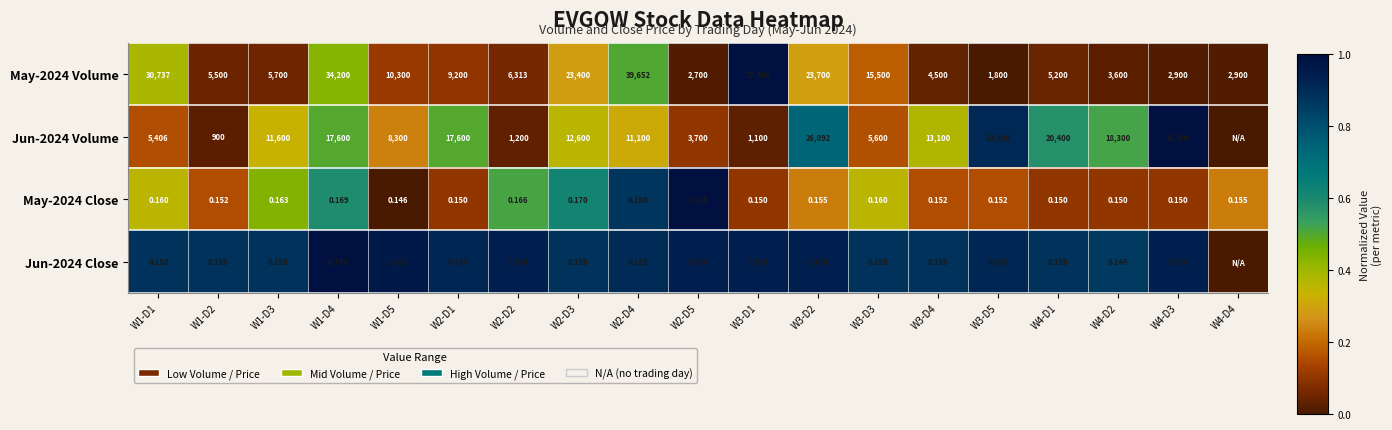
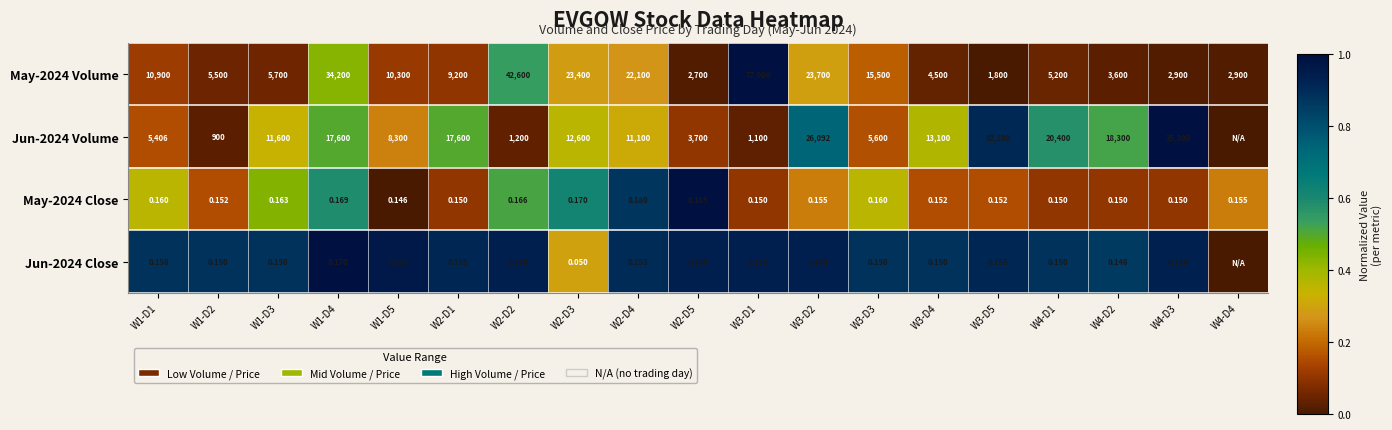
  {
    "May-2024 Volume": {
-     "W1-D1": "30,737",
+     "W1-D1": "10,900",
      "W1-D2": "5,500",
      "W1-D3": "5,700",
      "W1-D4": "34,200",
      "W1-D5": "10,300",
      "W2-D1": "9,200",
-     "W2-D2": "6,313",
+     "W2-D2": "42,600",
      "W2-D3": "23,400",
-     "W2-D4": "39,652",
+     "W2-D4": "22,100",
      "W2-D5": "2,700",
      "W3-D2": "23,700",
      "W3-D3": "15,500",
      "W3-D4": "4,500",
      "W3-D5": "1,800",
      "W4-D1": "5,200",
      "W4-D2": "3,600",
      "W4-D3": "2,900",
      "W4-D4": "2,900"
    },
    "Jun-2024 Volume": {
      "W1-D1": "5,406",
      "W1-D2": "900",
      "W1-D3": "11,600",
      "W1-D4": "17,600",
      "W1-D5": "8,300",
      "W2-D1": "17,600",
      "W2-D2": "1,200",
      "W2-D3": "12,600",
      "W2-D4": "11,100",
      "W2-D5": "3,700",
      "W3-D1": "1,100",
      "W3-D2": "26,092",
      "W3-D3": "5,600",
      "W3-D4": "13,100",
      "W3-D5": "32,100",
      "W4-D1": "20,400",
      "W4-D2": "18,300"
    },
    "May-2024 Close": {
      "W1-D1": "0.160",
      "W1-D2": "0.152",
      "W1-D3": "0.163",
      "W1-D4": "0.169",
      "W1-D5": "0.146",
      "W2-D1": "0.150",
      "W2-D2": "0.166",
      "W2-D3": "0.170",
      "W2-D4": "0.180",
      "W3-D1": "0.150",
      "W3-D2": "0.155",
      "W3-D3": "0.160",
      "W3-D4": "0.152",
      "W3-D5": "0.152",
      "W4-D1": "0.150",
      "W4-D2": "0.150",
      "W4-D3": "0.150",
      "W4-D4": "0.155"
    },
    "Jun-2024 Close": {
      "W1-D1": "0.150",
      "W1-D2": "0.150",
      "W1-D3": "0.150",
      "W2-D1": "0.155",
      "W2-D2": "0.160",
-     "W2-D3": "0.150",
+     "W2-D3": "0.050",
      "W2-D4": "0.153",
      "W2-D5": "0.160",
      "W3-D1": "0.159",
      "W3-D2": "0.160",
      "W3-D3": "0.150",
      "W3-D4": "0.150",
      "W3-D5": "0.155",
      "W4-D1": "0.150",
      "W4-D2": "0.146",
      "W4-D3": "0.158"
    }
  }
